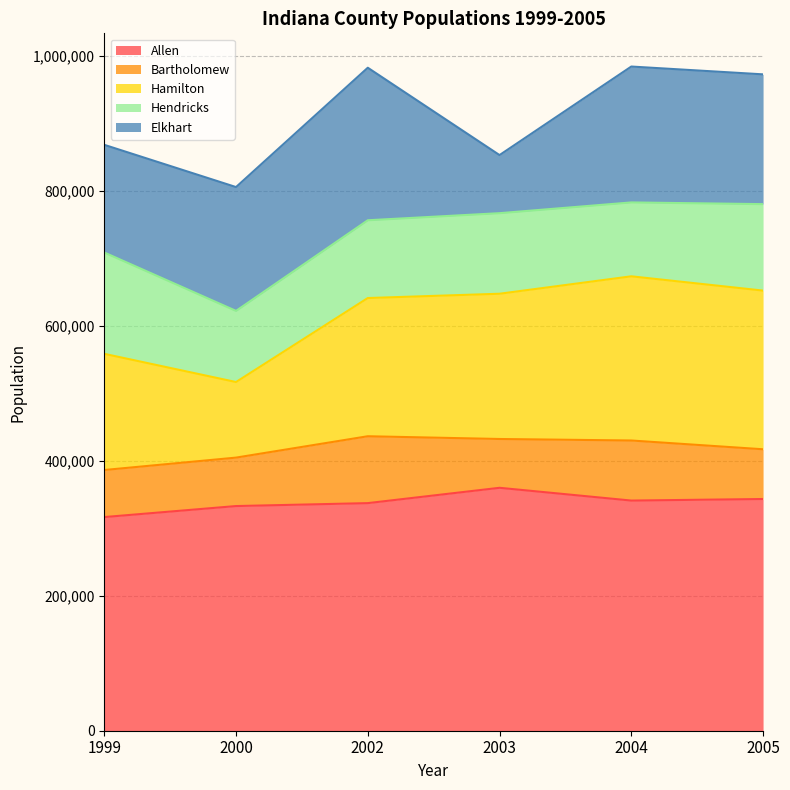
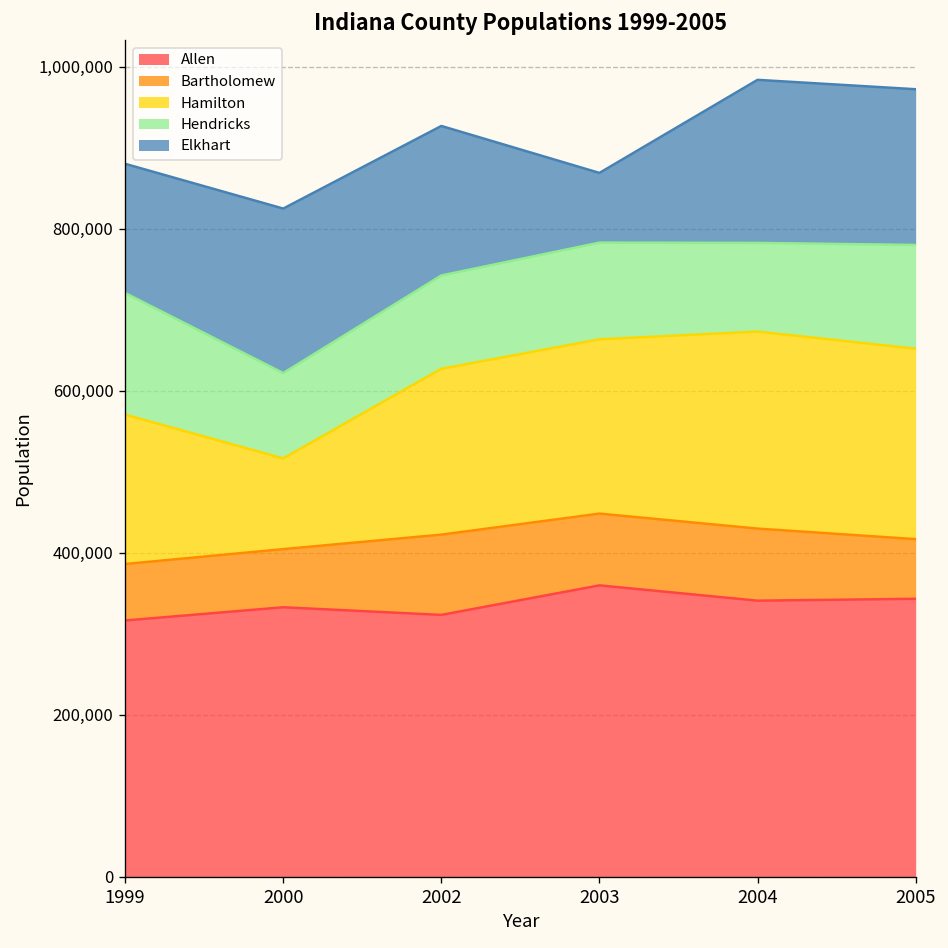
  {
    "Allen": {
      "1999": "320,000",
      "2000": "330,000",
-     "2002": "340,000",
+     "2002": "320,000",
      "2003": "360,000",
      "2004": "340,000",
      "2005": "340,000"
    },
    "Bartholomew": {
      "1999": "70,000",
      "2000": "70,000",
      "2002": "100,000",
-     "2003": "70,000",
+     "2003": "90,000",
      "2004": "90,000",
      "2005": "70,000"
    },
    "Hamilton": {
-     "1999": "170,000",
+     "1999": "180,000",
      "2000": "110,000",
      "2002": "200,000",
      "2003": "220,000",
      "2004": "240,000",
      "2005": "240,000"
    },
    "Hendricks": {
      "1999": "150,000",
      "2000": "110,000",
      "2002": "120,000",
      "2003": "120,000",
      "2004": "110,000",
      "2005": "130,000"
    },
    "Elkhart": {
      "1999": "160,000",
-     "2000": "180,000",
-     "2002": "230,000",
+     "2000": "200,000",
+     "2002": "180,000",
      "2003": "90,000",
      "2004": "200,000",
      "2005": "190,000"
    }
  }
